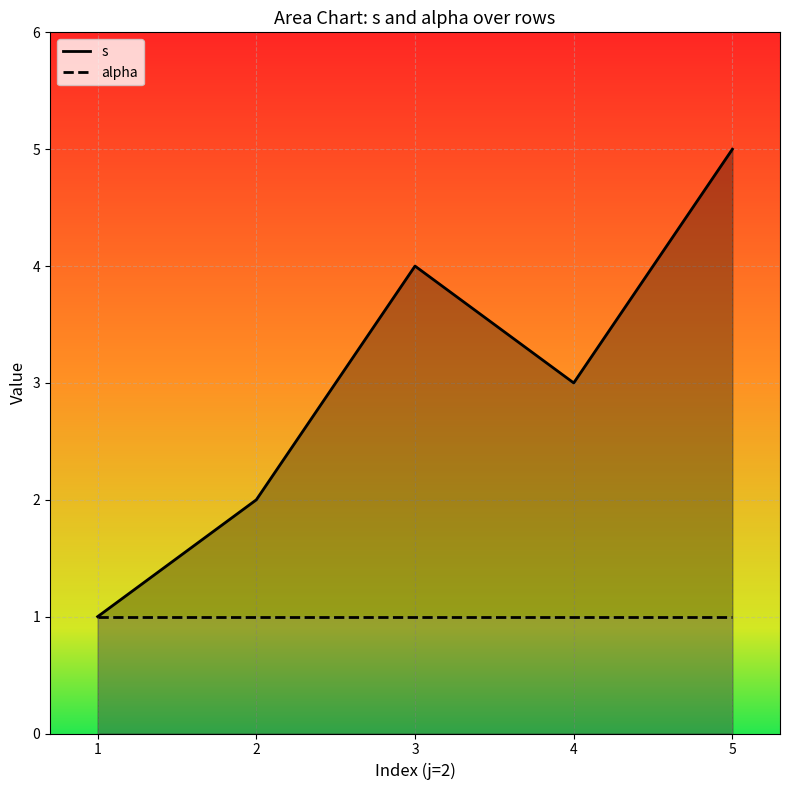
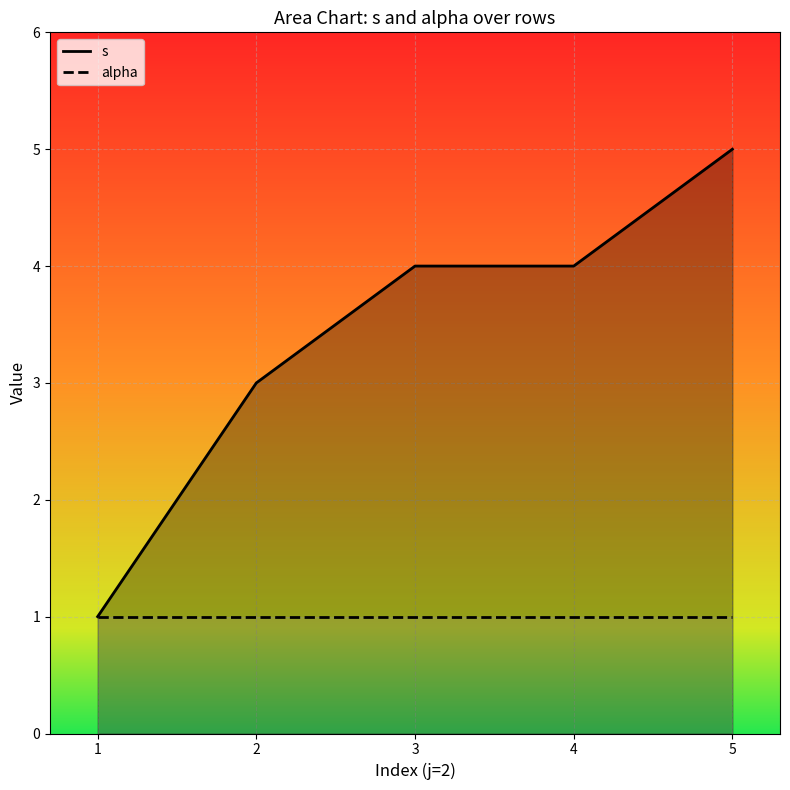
  {
    "s": {
-     "2": 2,
+     "2": 3,
      "3": 4,
-     "4": 3,
+     "4": 4,
      "5": 5
    }
  }
